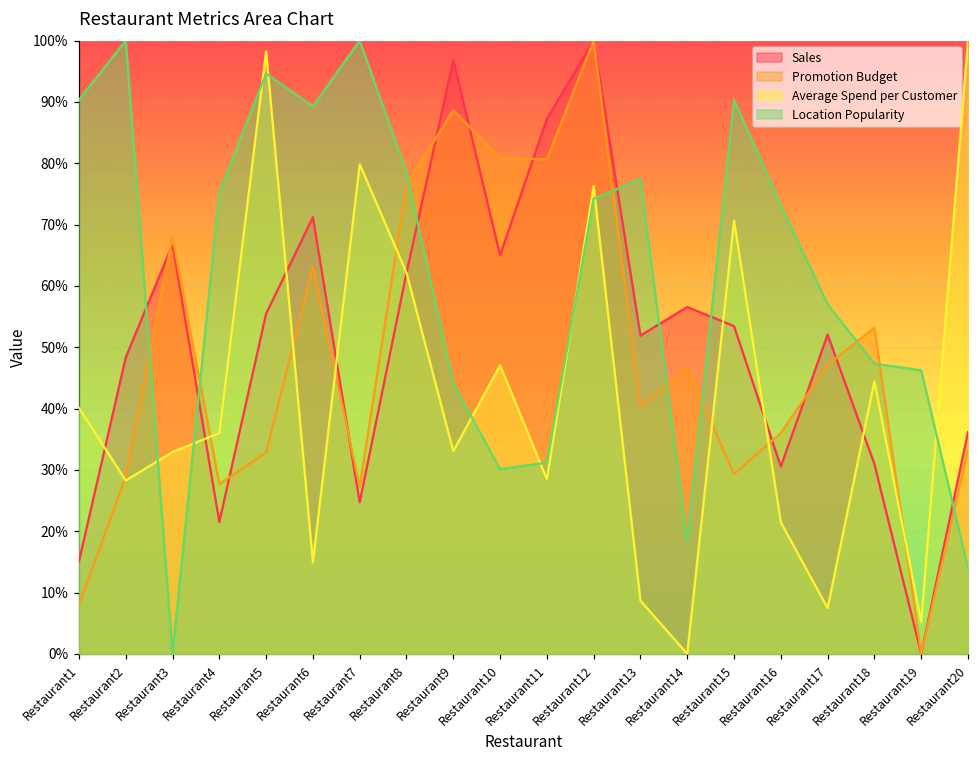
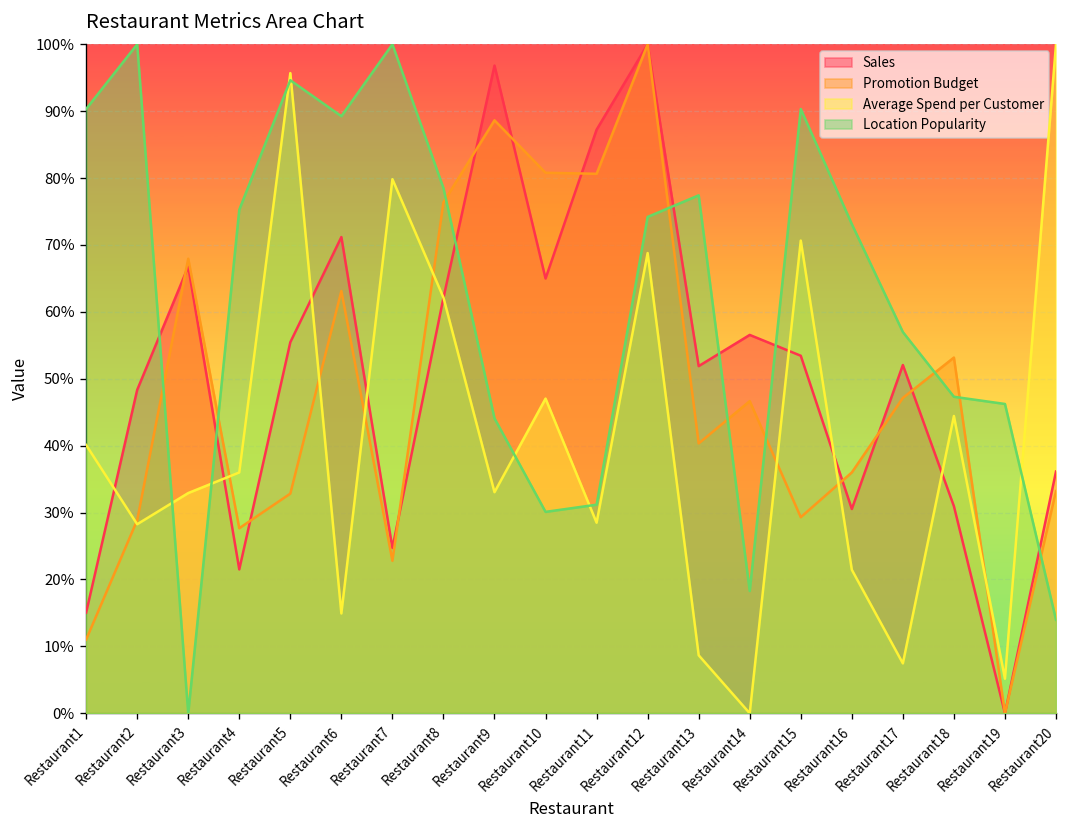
  {
    "Sales": {
      "Restaurant1": "15%",
      "Restaurant2": "48%",
      "Restaurant3": "67%",
      "Restaurant4": "22%",
      "Restaurant5": "55%",
      "Restaurant6": "71%",
      "Restaurant7": "25%",
      "Restaurant9": "97%",
      "Restaurant10": "65%",
      "Restaurant11": "87%",
      "Restaurant13": "52%",
      "Restaurant14": "57%",
      "Restaurant15": "53%",
      "Restaurant16": "31%",
      "Restaurant17": "52%",
      "Restaurant18": "31%",
      "Restaurant20": "36%"
    },
    "Promotion Budget": {
-     "Restaurant1": "8%",
+     "Restaurant1": "11%",
      "Restaurant2": "29%",
      "Restaurant3": "68%",
      "Restaurant4": "28%",
      "Restaurant5": "33%",
      "Restaurant6": "63%",
-     "Restaurant7": "27%",
+     "Restaurant7": "23%",
      "Restaurant8": "76%",
      "Restaurant9": "89%",
      "Restaurant10": "81%",
      "Restaurant11": "81%",
      "Restaurant13": "40%",
      "Restaurant14": "47%",
      "Restaurant15": "29%",
      "Restaurant16": "36%",
      "Restaurant17": "47%",
      "Restaurant18": "53%",
      "Restaurant20": "33%"
    },
    "Average Spend per Customer": {
      "Restaurant1": "40%",
      "Restaurant2": "28%",
      "Restaurant3": "33%",
      "Restaurant4": "36%",
-     "Restaurant5": "98%",
+     "Restaurant5": "96%",
      "Restaurant6": "15%",
      "Restaurant7": "80%",
      "Restaurant9": "33%",
      "Restaurant10": "47%",
      "Restaurant11": "28%",
-     "Restaurant12": "76%",
+     "Restaurant12": "69%",
      "Restaurant13": "9%",
      "Restaurant14": "0%",
      "Restaurant15": "71%",
      "Restaurant16": "21%",
      "Restaurant17": "7%",
      "Restaurant18": "44%",
      "Restaurant19": "5%",
      "Restaurant20": "100%"
    },
    "Location Popularity": {
      "Restaurant1": "90%",
      "Restaurant2": "100%",
      "Restaurant3": "0%",
      "Restaurant4": "75%",
      "Restaurant5": "95%",
      "Restaurant6": "89%",
      "Restaurant7": "100%",
      "Restaurant8": "78%",
      "Restaurant9": "44%",
      "Restaurant10": "30%",
      "Restaurant11": "31%",
      "Restaurant12": "74%",
      "Restaurant13": "77%",
      "Restaurant14": "18%",
      "Restaurant15": "90%",
      "Restaurant16": "73%",
      "Restaurant17": "57%",
      "Restaurant18": "47%",
      "Restaurant19": "46%",
      "Restaurant20": "14%"
    }
  }
